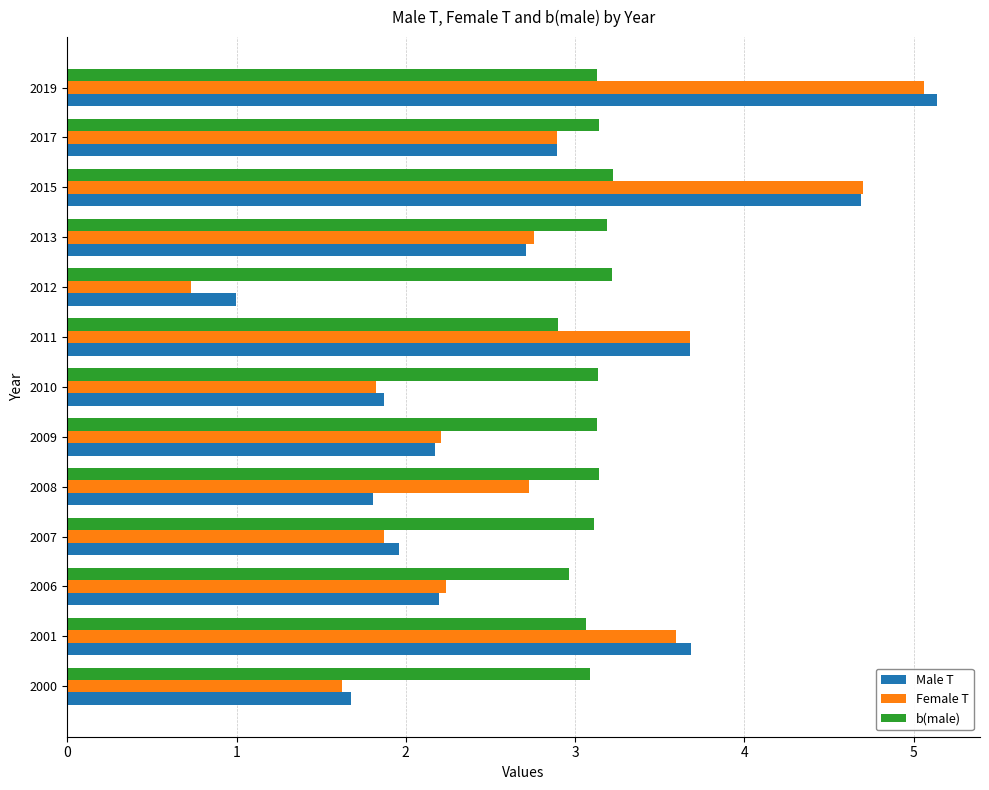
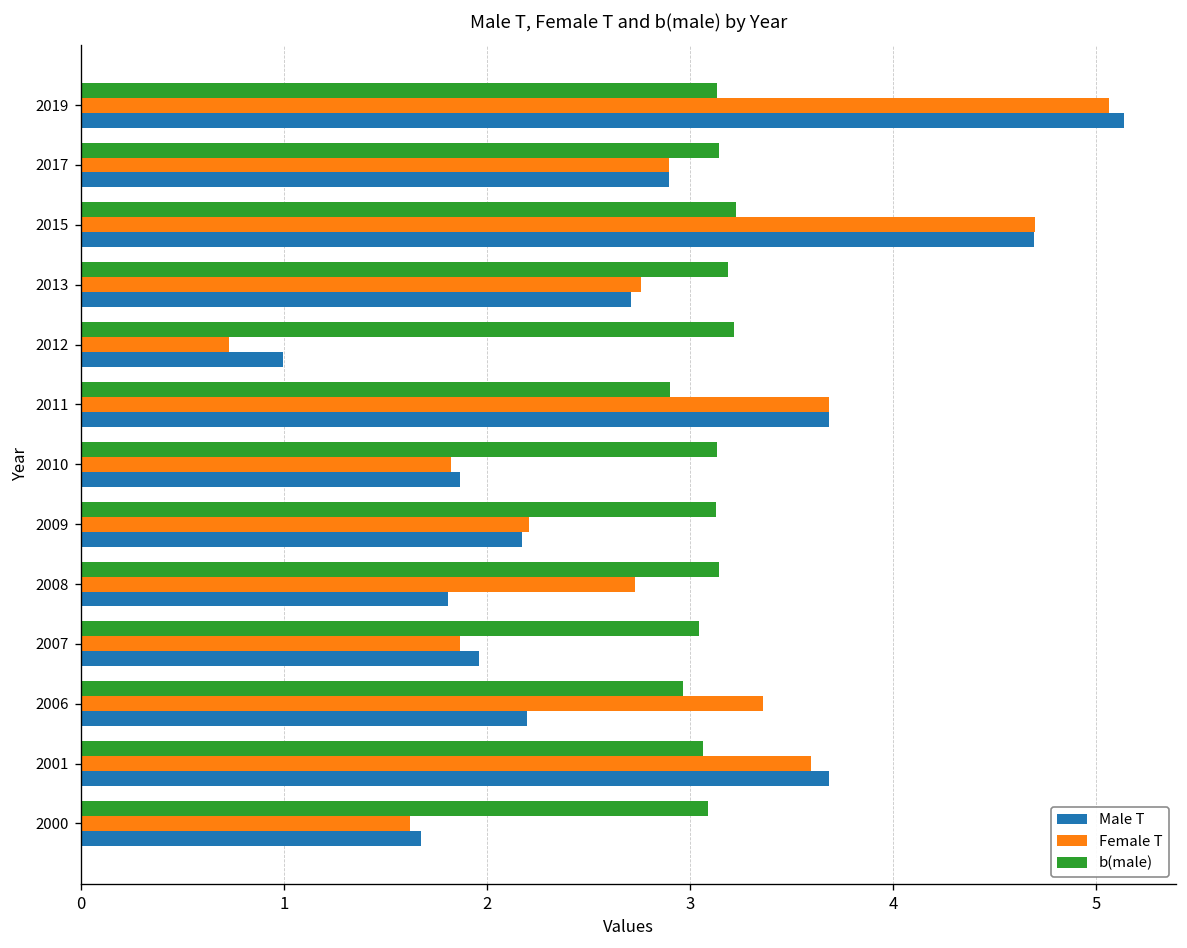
  {
    "Male T": {
      "2019": 5.14,
      "2017": 2.89,
      "2015": 4.69,
      "2013": 2.71,
      "2012": 1.00,
      "2011": 3.68,
      "2010": 1.87,
      "2009": 2.17,
      "2008": 1.81,
      "2007": 1.96,
      "2006": 2.20,
      "2001": 3.68,
      "2000": 1.68
    },
    "Female T": {
      "2019": 5.06,
      "2017": 2.90,
      "2015": 4.70,
      "2013": 2.76,
      "2012": 0.73,
      "2011": 3.68,
      "2010": 1.83,
      "2009": 2.21,
      "2008": 2.73,
      "2007": 1.87,
-     "2006": 2.23,
+     "2006": 3.36,
      "2001": 3.60,
      "2000": 1.62
    },
    "b(male)": {
      "2019": 3.13,
      "2017": 3.14,
      "2015": 3.23,
      "2013": 3.19,
      "2012": 3.22,
      "2011": 2.90,
      "2010": 3.13,
      "2009": 3.13,
      "2008": 3.14,
-     "2007": 3.11,
+     "2007": 3.04,
      "2006": 2.96,
      "2001": 3.06,
      "2000": 3.09
    }
  }
